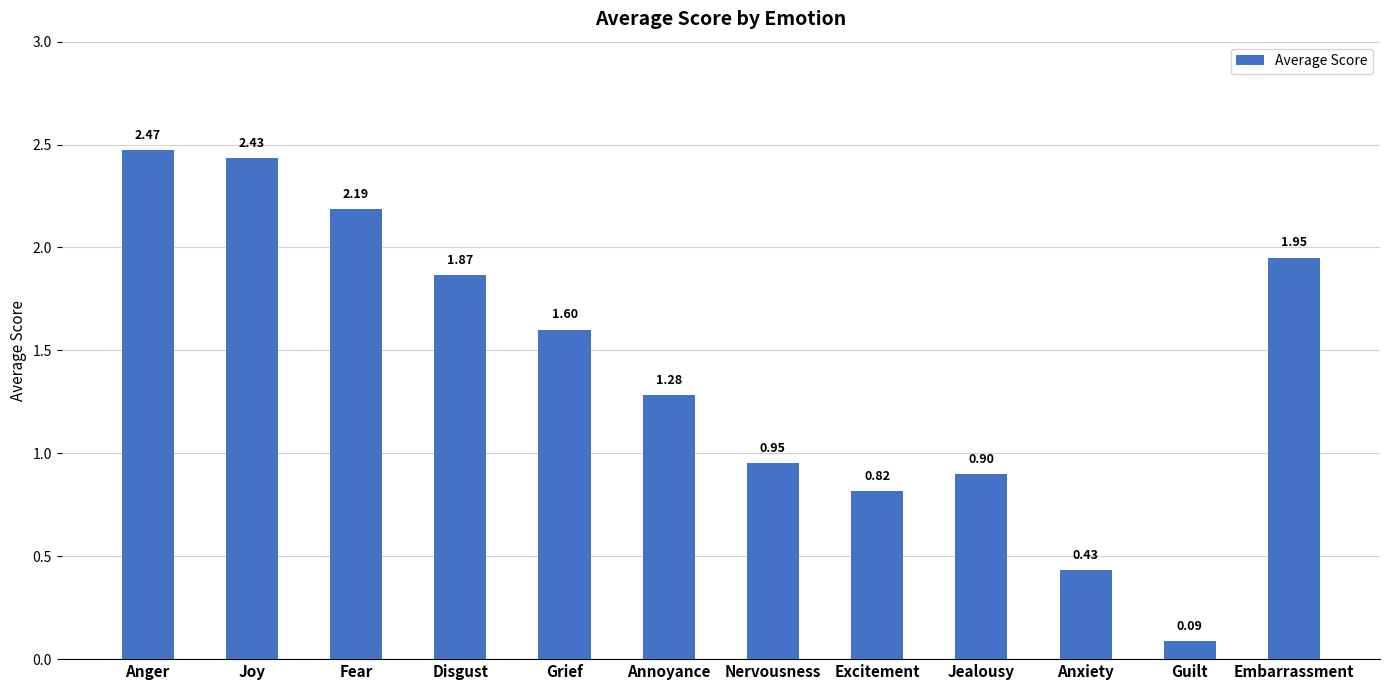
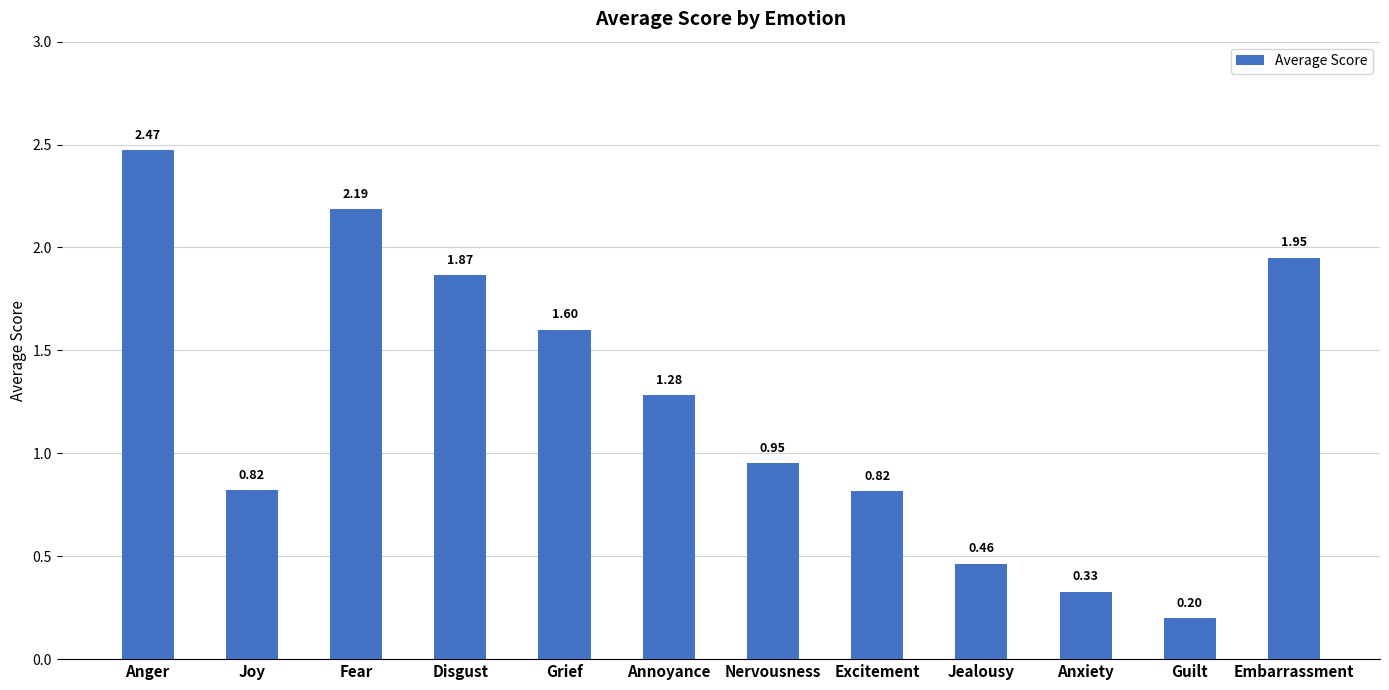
  {
    "Anger": 2.47,
-   "Joy": 2.43,
+   "Joy": 0.82,
    "Fear": 2.19,
    "Disgust": 1.87,
    "Grief": 1.60,
    "Annoyance": 1.28,
    "Nervousness": 0.95,
    "Excitement": 0.82,
-   "Jealousy": 0.90,
-   "Anxiety": 0.43,
-   "Guilt": 0.09,
+   "Jealousy": 0.46,
+   "Anxiety": 0.33,
+   "Guilt": 0.20,
    "Embarrassment": 1.95
  }
